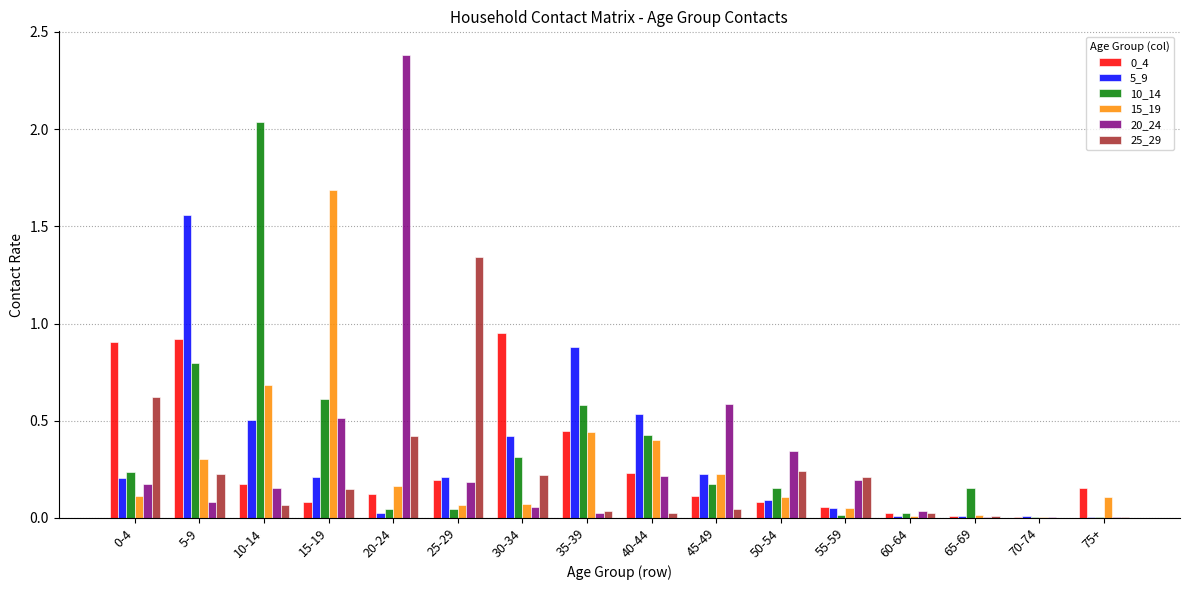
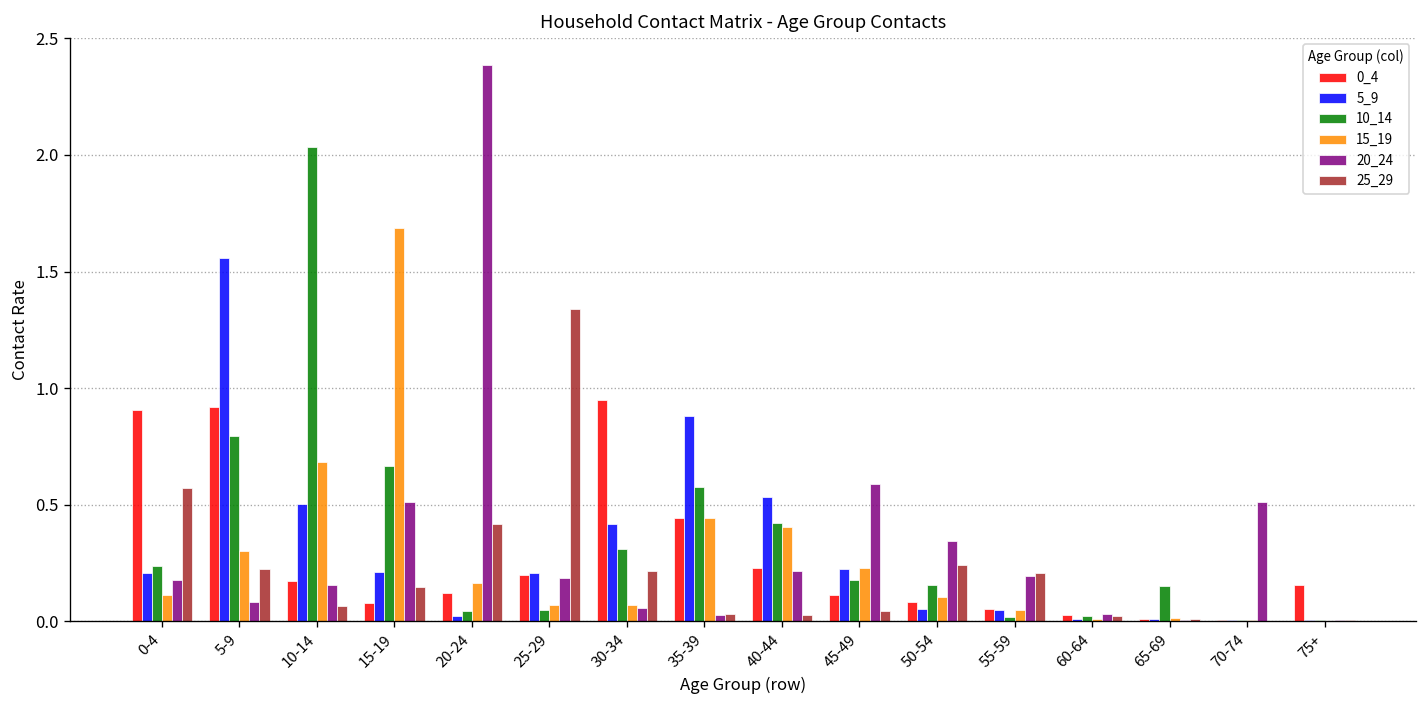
  {
    "0_4": {
      "0-4": 0.91,
      "5-9": 0.92,
      "10-14": 0.17,
      "15-19": 0.08,
      "20-24": 0.12,
      "25-29": 0.20,
      "30-34": 0.95,
      "35-39": 0.44,
      "40-44": 0.23,
      "45-49": 0.11,
      "50-54": 0.08,
      "55-59": 0.05,
      "60-64": 0.03,
      "75+": 0.15
    },
    "5_9": {
      "0-4": 0.21,
      "5-9": 1.56,
      "10-14": 0.50,
      "15-19": 0.21,
      "20-24": 0.02,
      "25-29": 0.21,
      "30-34": 0.42,
      "35-39": 0.88,
      "40-44": 0.53,
      "45-49": 0.22,
-     "50-54": 0.09,
+     "50-54": 0.05,
      "55-59": 0.05
    },
    "10_14": {
      "0-4": 0.24,
      "5-9": 0.79,
      "10-14": 2.04,
-     "15-19": 0.61,
+     "15-19": 0.67,
      "20-24": 0.05,
      "25-29": 0.05,
      "30-34": 0.31,
      "35-39": 0.58,
      "40-44": 0.42,
      "45-49": 0.18,
      "50-54": 0.15,
      "55-59": 0.02,
      "60-64": 0.02,
      "65-69": 0.15
    },
    "15_19": {
      "0-4": 0.11,
      "5-9": 0.30,
      "10-14": 0.68,
      "15-19": 1.69,
      "20-24": 0.16,
      "25-29": 0.07,
      "30-34": 0.07,
      "35-39": 0.44,
      "40-44": 0.40,
      "45-49": 0.23,
      "50-54": 0.11,
      "55-59": 0.05,
      "65-69": 0.02,
-     "75+": 0.11
+     "75+": 0.00
    },
    "20_24": {
      "0-4": 0.18,
      "5-9": 0.08,
      "10-14": 0.16,
      "15-19": 0.51,
      "20-24": 2.38,
      "25-29": 0.18,
      "30-34": 0.06,
      "35-39": 0.03,
      "40-44": 0.21,
      "45-49": 0.59,
      "50-54": 0.34,
      "55-59": 0.19,
      "60-64": 0.03,
-     "70-74": 0.01
+     "70-74": 0.51
    },
    "25_29": {
-     "0-4": 0.62,
+     "0-4": 0.57,
      "5-9": 0.23,
      "10-14": 0.06,
      "15-19": 0.15,
      "20-24": 0.42,
      "25-29": 1.34,
      "30-34": 0.22,
      "35-39": 0.03,
      "40-44": 0.03,
      "45-49": 0.05,
      "50-54": 0.24,
      "55-59": 0.21,
      "60-64": 0.02
    }
  }
